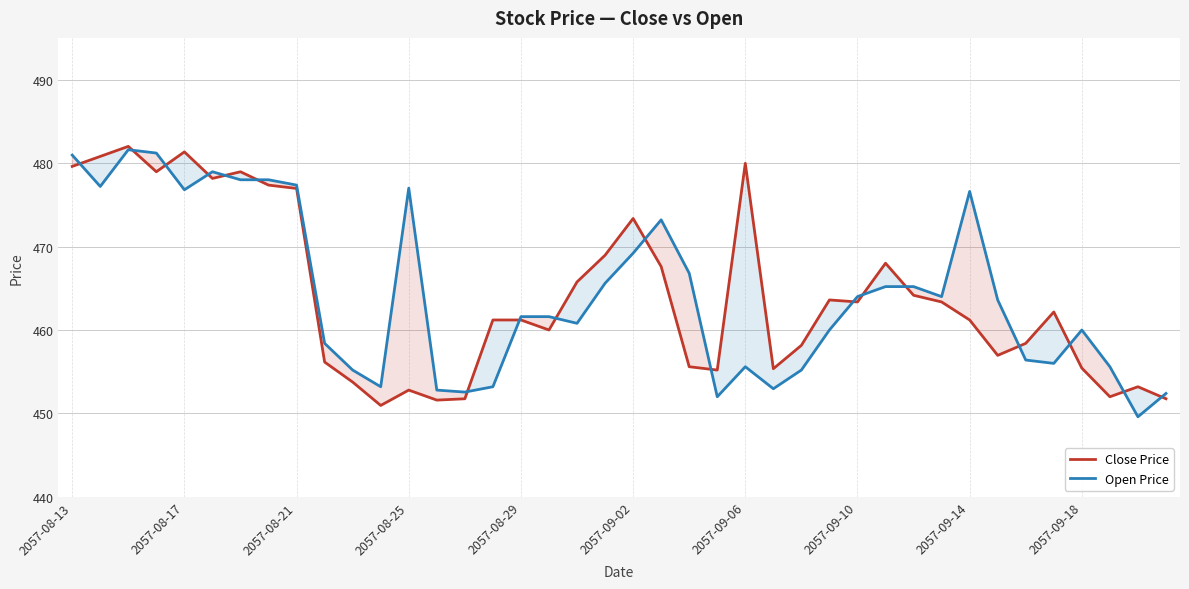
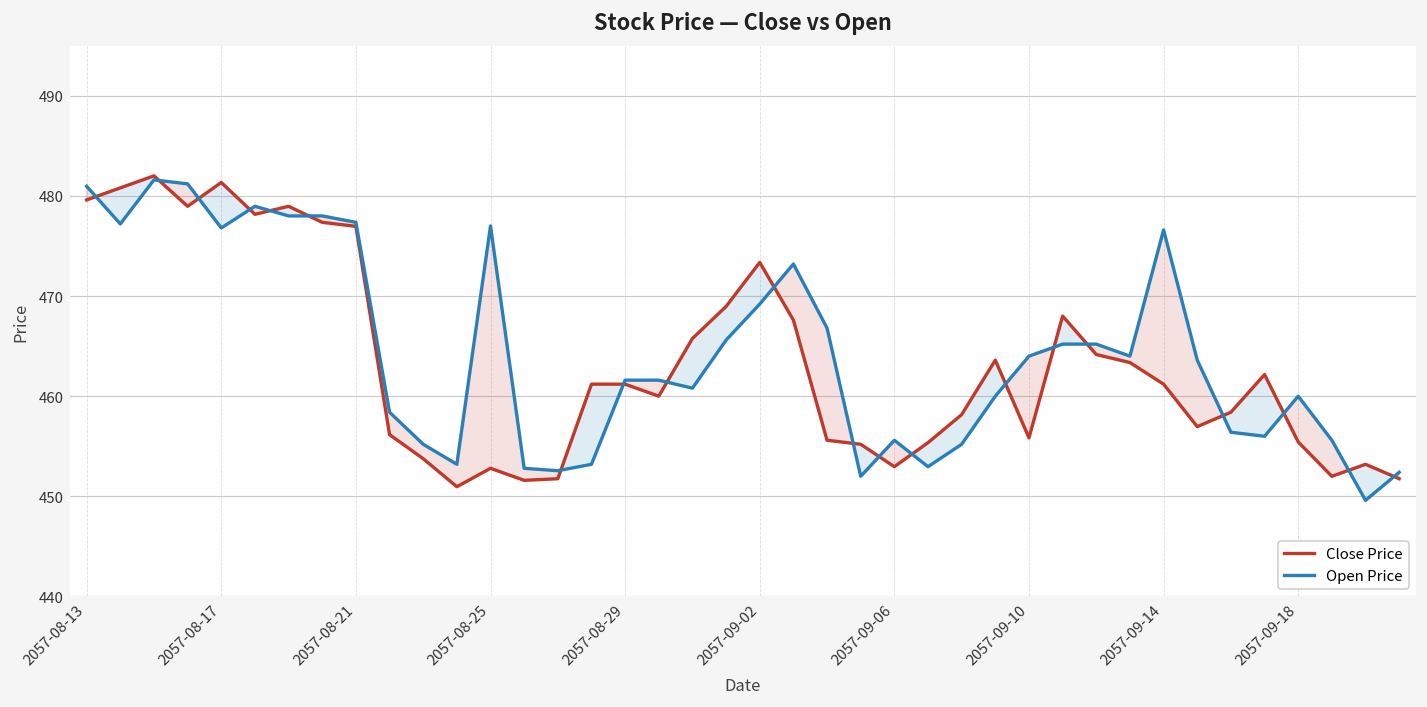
  {
    "Close Price": {
      "2057-08-13": 480,
      "2057-08-17": 481,
      "2057-08-21": 477,
      "2057-08-25": 453,
      "2057-08-29": 461,
      "2057-09-02": 473,
-     "2057-09-06": 480,
-     "2057-09-10": 463,
+     "2057-09-06": 453,
+     "2057-09-10": 456,
      "2057-09-14": 461,
      "2057-09-18": 455
    },
    "Open Price": {
      "2057-08-13": 481,
      "2057-08-17": 477,
      "2057-08-21": 477,
      "2057-08-25": 477,
      "2057-08-29": 462,
      "2057-09-02": 469,
      "2057-09-06": 456,
      "2057-09-10": 464,
      "2057-09-14": 477,
      "2057-09-18": 460
    }
  }
